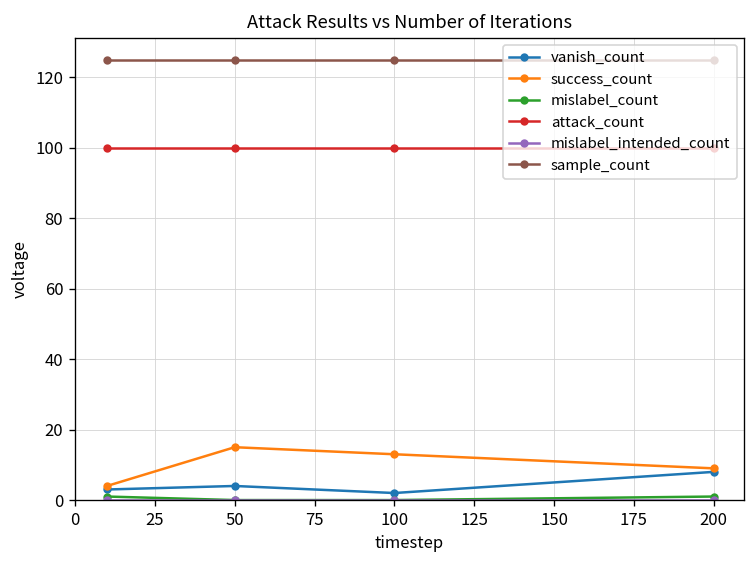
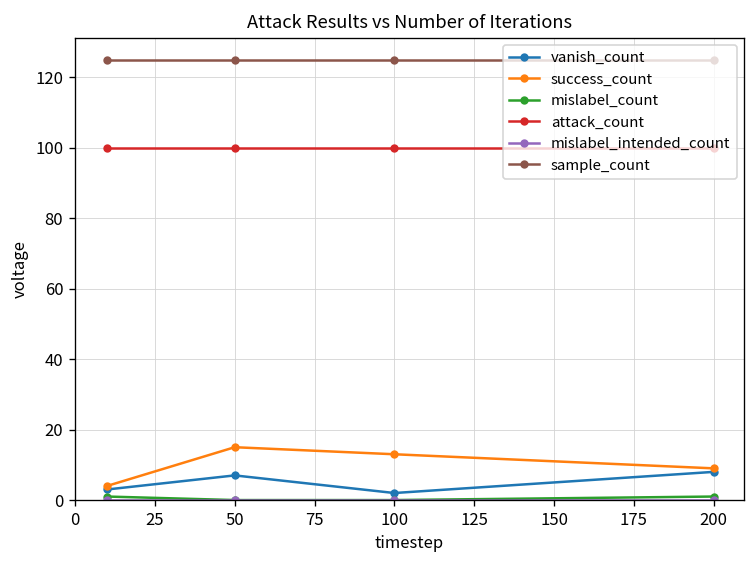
  {
    "vanish_count": {
-     "50": 4,
+     "50": 7,
      "100": 2,
      "200": 8
    },
    "success_count": {
      "50": 15,
      "100": 13,
      "200": 9
    },
    "mislabel_count": {
      "200": 1
    },
    "attack_count": {
      "50": 100,
      "100": 100
    },
    "mislabel_intended_count": {
      "200": 0
    },
    "sample_count": {
      "50": 125,
      "100": 125
    }
  }
